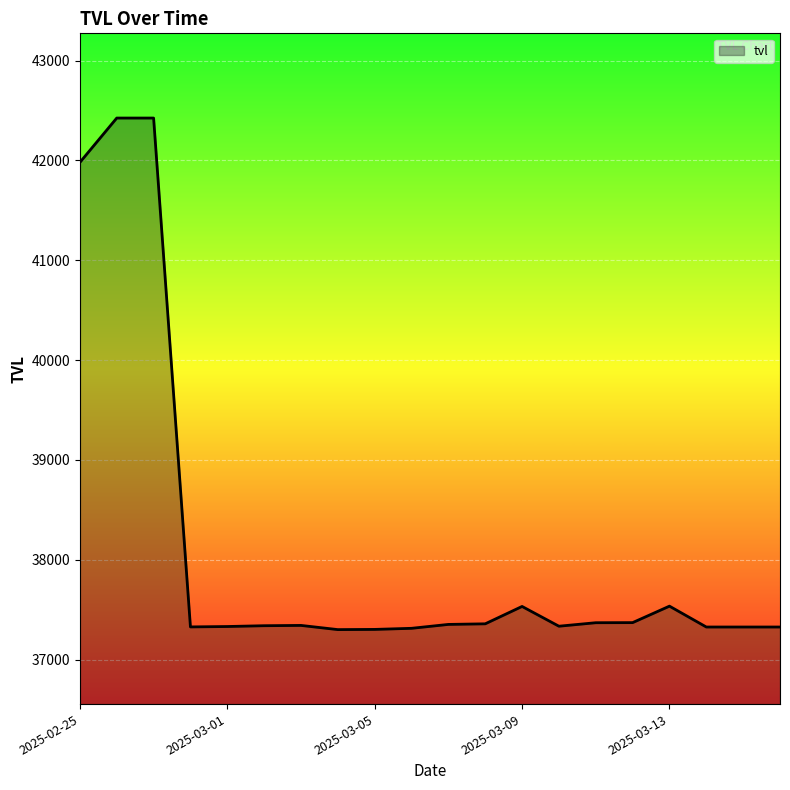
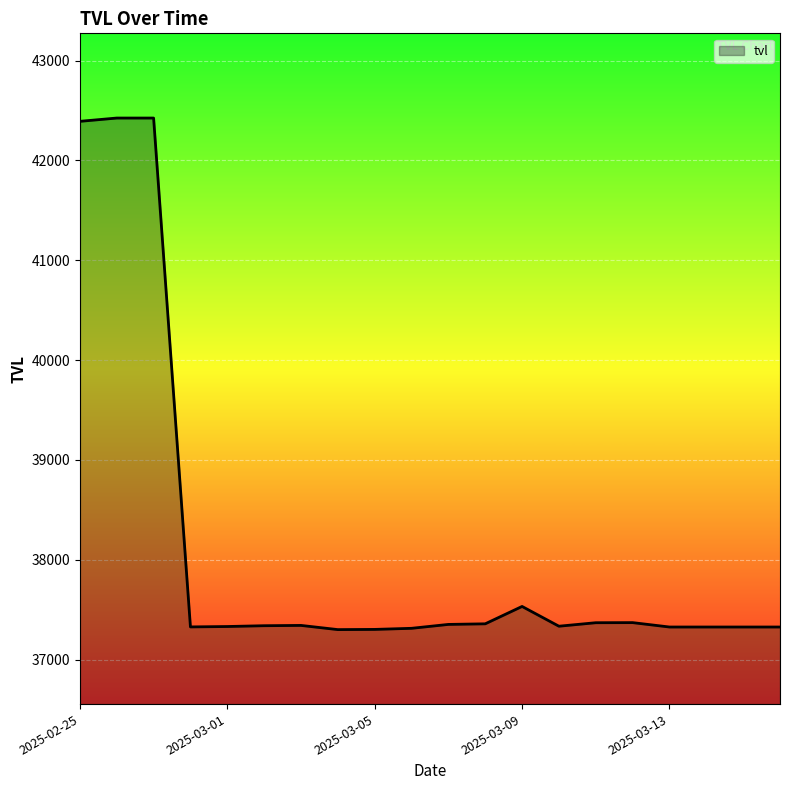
  {
-   "2025-02-25": 42000,
+   "2025-02-25": 42400,
    "2025-03-01": 37300,
    "2025-03-05": 37300,
    "2025-03-09": 37500,
-   "2025-03-13": 37500
+   "2025-03-13": 37300
  }
